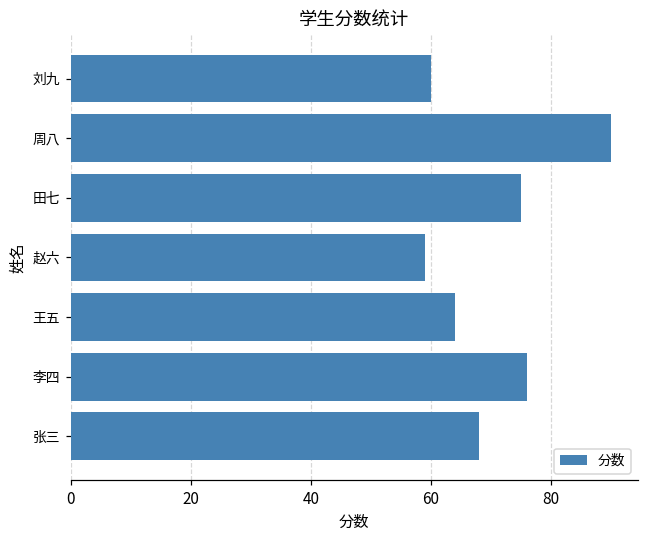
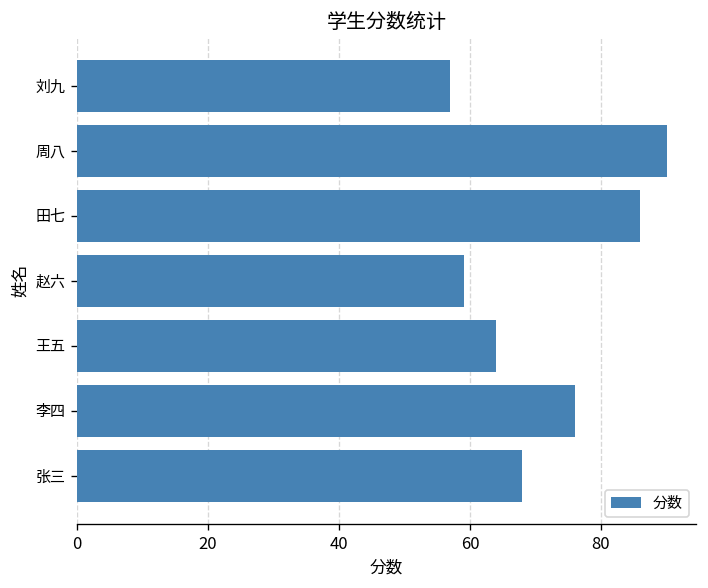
  {
-   "刘九": 60,
+   "刘九": 57,
    "周八": 90,
-   "田七": 75,
+   "田七": 86,
    "赵六": 59,
    "王五": 64,
    "李四": 76,
    "张三": 68
  }
